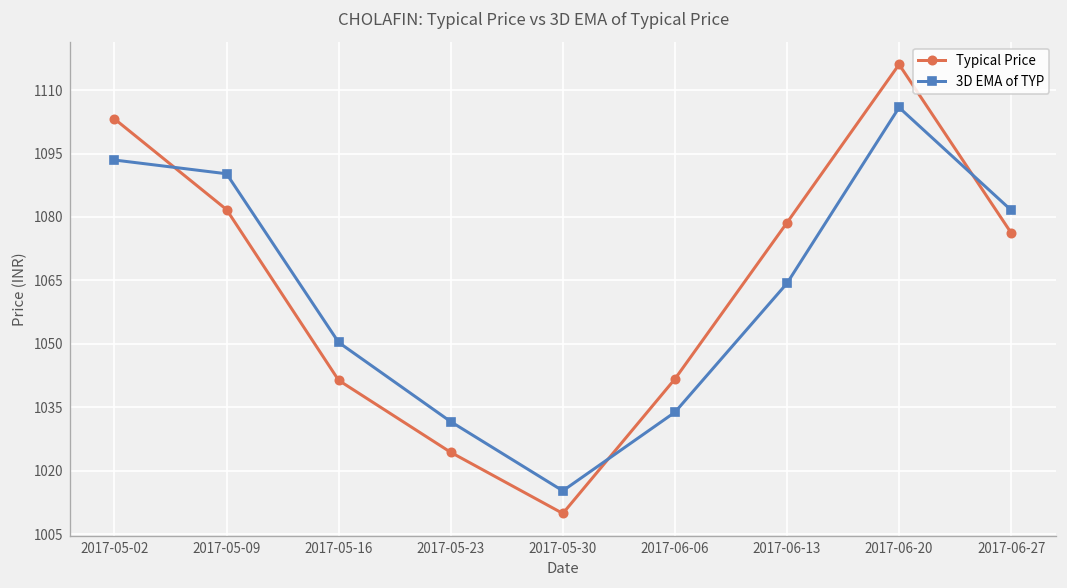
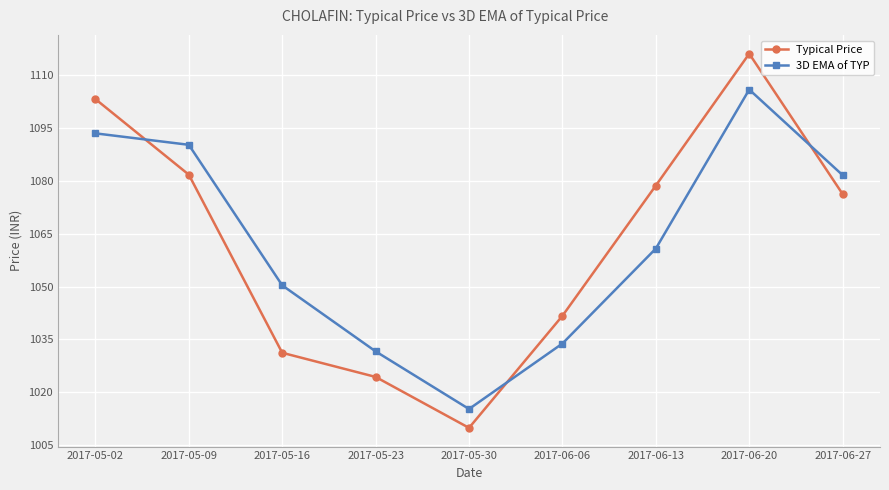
  {
    "Typical Price": {
      "2017-05-02": 1103,
      "2017-05-09": 1082,
-     "2017-05-16": 1041,
+     "2017-05-16": 1031,
      "2017-05-23": 1024,
      "2017-05-30": 1010,
      "2017-06-06": 1042,
      "2017-06-13": 1079,
      "2017-06-20": 1116,
      "2017-06-27": 1076
    },
    "3D EMA of TYP": {
      "2017-05-02": 1093,
      "2017-05-09": 1090,
      "2017-05-16": 1050,
      "2017-05-23": 1032,
      "2017-05-30": 1015,
      "2017-06-06": 1034,
-     "2017-06-13": 1064,
+     "2017-06-13": 1061,
      "2017-06-20": 1106,
      "2017-06-27": 1082
    }
  }
